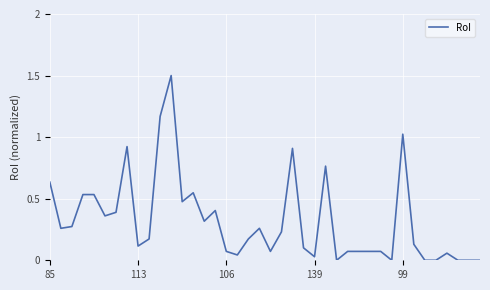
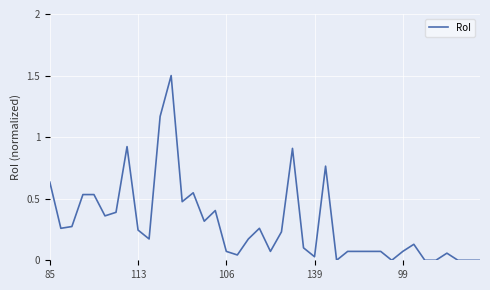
  {
    "85": 0.63,
-   "113": 0.12,
+   "113": 0.25,
    "106": 0.07,
    "139": 0.03,
-   "99": 1.02
+   "99": 0.07
  }
